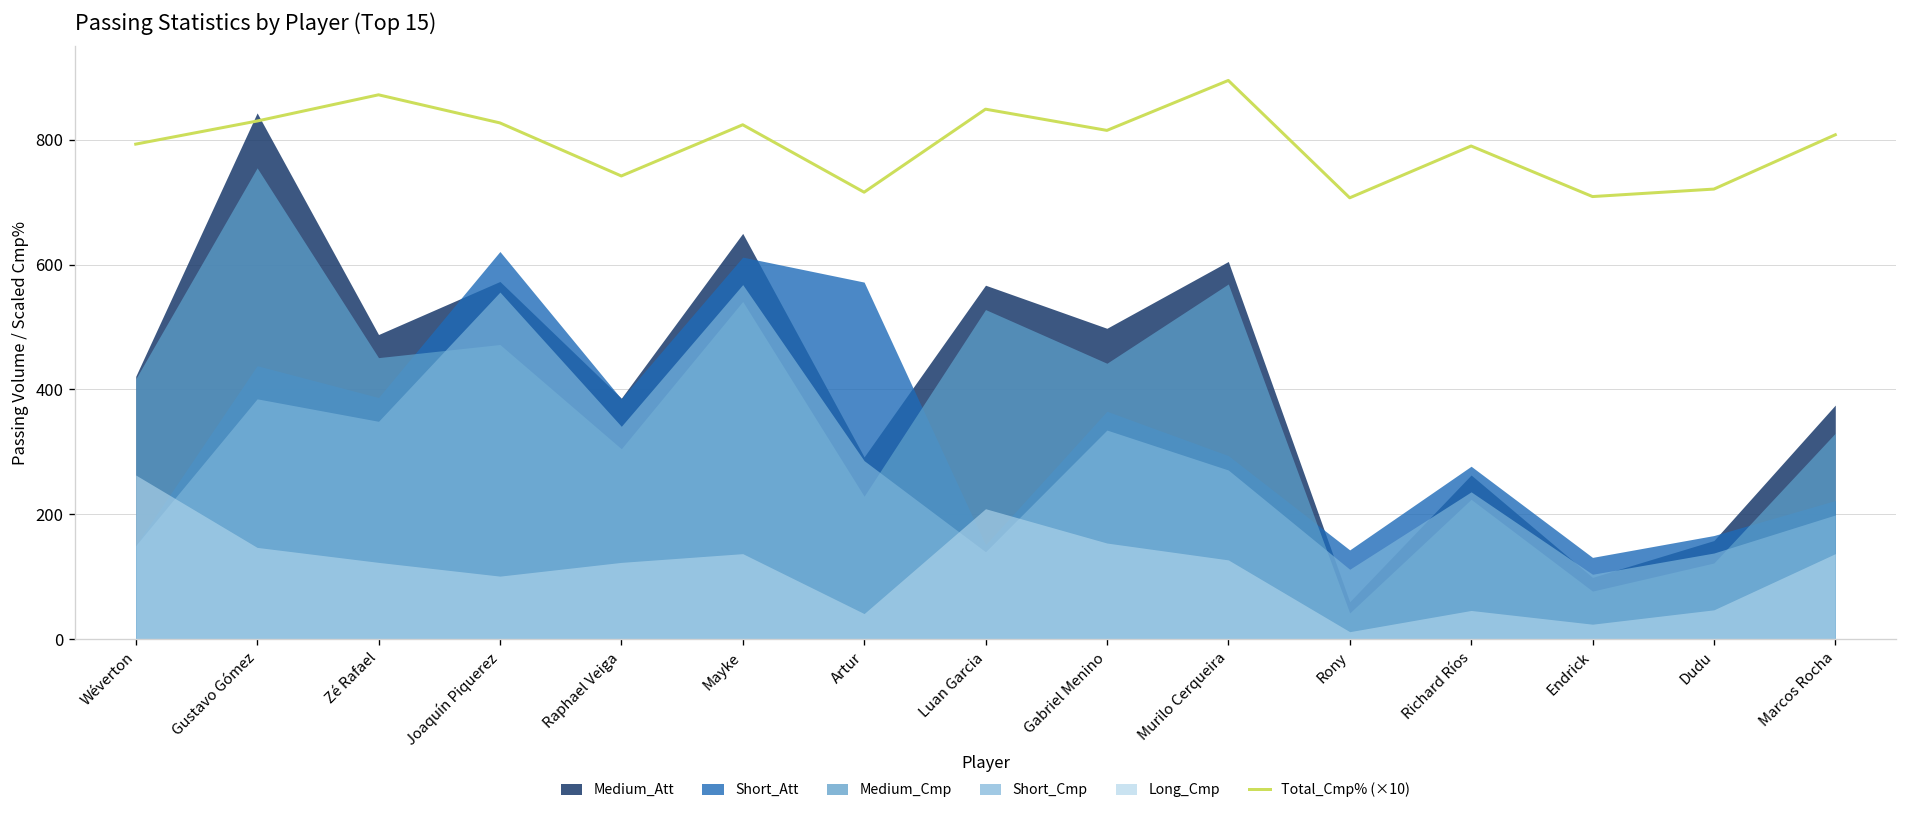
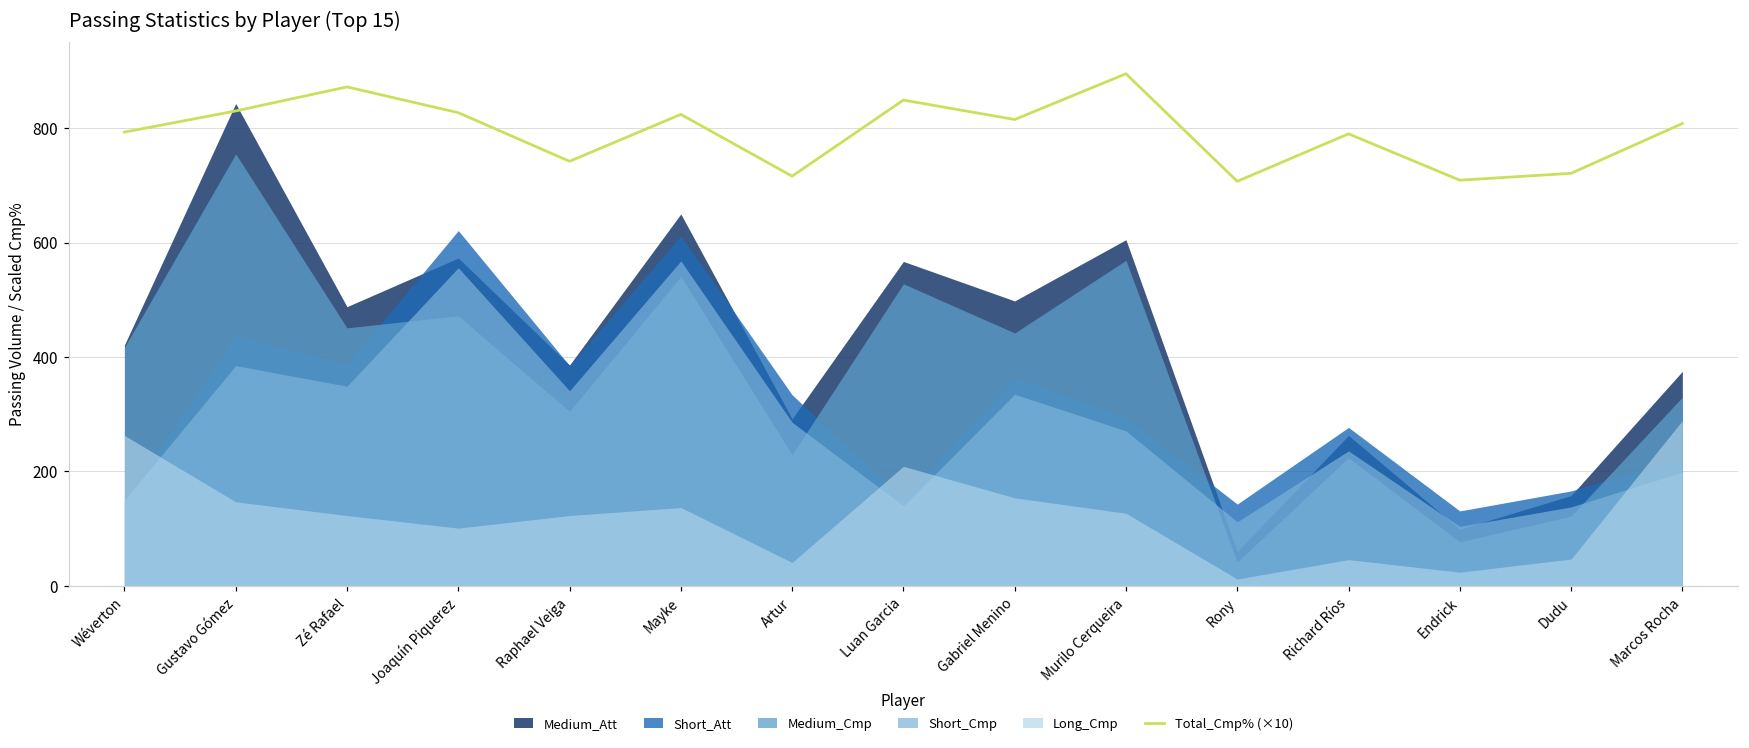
  {
    "Total_Cmp% (×10)": {
      "Wéverton": 790,
      "Gustavo Gómez": 830,
      "Zé Rafael": 870,
      "Joaquín Piquerez": 830,
      "Raphael Veiga": 740,
      "Mayke": 820,
      "Artur": 720,
      "Luan Garcia": 850,
      "Gabriel Menino": 820,
      "Murilo Cerqueira": 900,
      "Rony": 710,
      "Richard Ríos": 790,
      "Endrick": 710,
      "Dudu": 720,
      "Marcos Rocha": 810
    },
    "Medium_Att": {
      "Gustavo Gómez": 840,
      "Zé Rafael": 490,
      "Joaquín Piquerez": 570,
      "Mayke": 650,
      "Artur": 290,
      "Luan Garcia": 570,
      "Gabriel Menino": 500,
      "Murilo Cerqueira": 610,
      "Rony": 60,
      "Richard Ríos": 260,
      "Endrick": 100,
      "Dudu": 160,
      "Marcos Rocha": 380
    },
    "Short_Att": {
      "Gustavo Gómez": 440,
      "Zé Rafael": 390,
      "Joaquín Piquerez": 620,
      "Mayke": 610,
-     "Artur": 570,
+     "Artur": 330,
      "Luan Garcia": 150,
      "Gabriel Menino": 370,
      "Murilo Cerqueira": 290,
      "Rony": 140,
      "Richard Ríos": 280,
      "Endrick": 130,
      "Dudu": 170,
      "Marcos Rocha": 220
    },
    "Long_Cmp": {
      "Wéverton": 260,
      "Gustavo Gómez": 150,
      "Zé Rafael": 120,
      "Joaquín Piquerez": 100,
      "Raphael Veiga": 120,
      "Mayke": 140,
      "Artur": 40,
      "Luan Garcia": 210,
      "Gabriel Menino": 150,
      "Murilo Cerqueira": 130,
      "Rony": 10,
      "Richard Ríos": 50,
      "Endrick": 20,
      "Dudu": 50,
-     "Marcos Rocha": 140
+     "Marcos Rocha": 290
    }
  }
